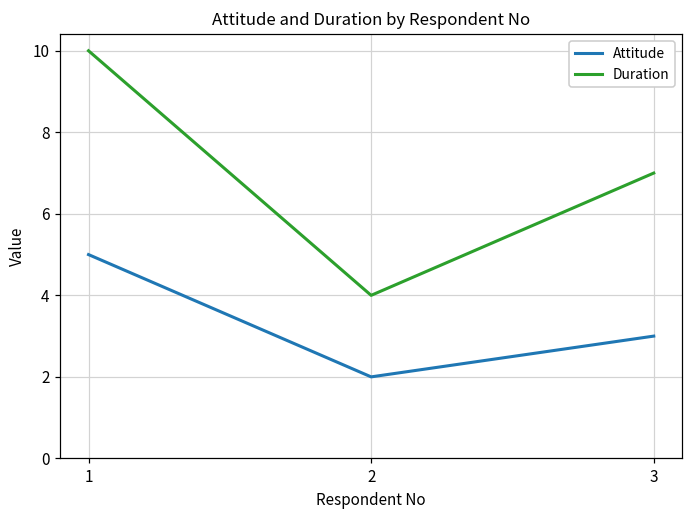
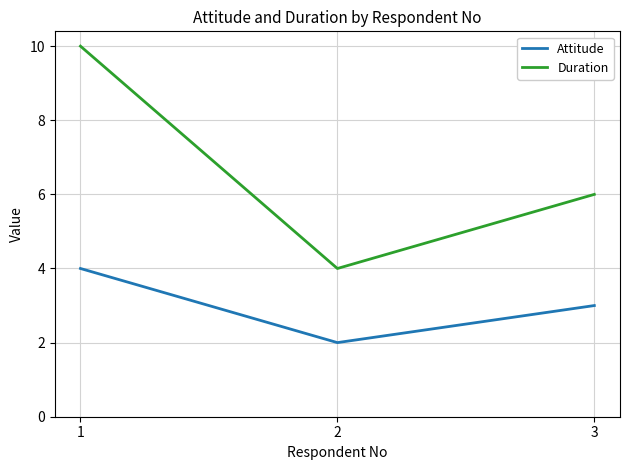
  {
    "Attitude": {
-     "1": 5,
+     "1": 4,
      "2": 2,
      "3": 3
    },
    "Duration": {
      "1": 10,
      "2": 4,
-     "3": 7
+     "3": 6
    }
  }
